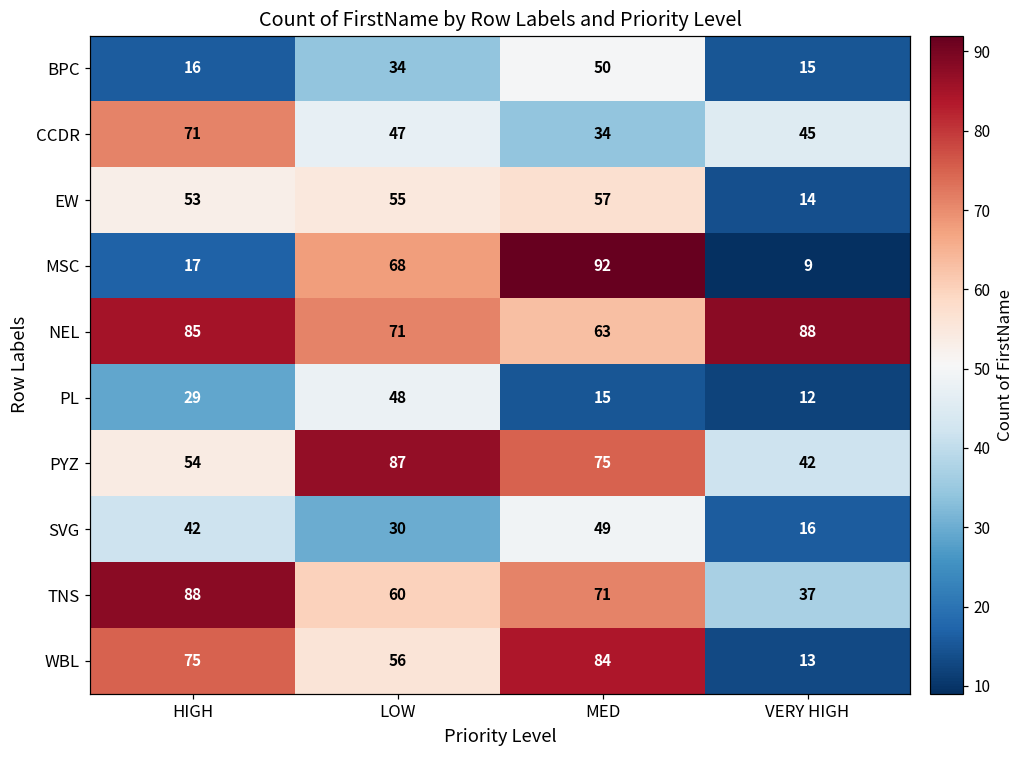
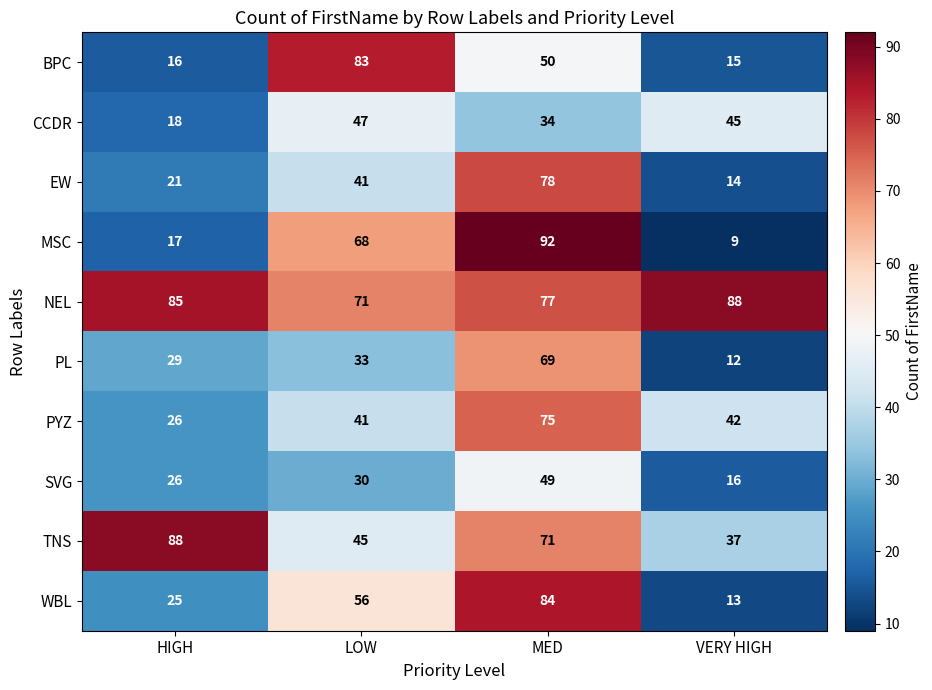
  {
    "BPC": {
      "HIGH": 16,
-     "LOW": 34,
+     "LOW": 83,
      "MED": 50,
      "VERY HIGH": 15
    },
    "CCDR": {
-     "HIGH": 71,
+     "HIGH": 18,
      "LOW": 47,
      "MED": 34,
      "VERY HIGH": 45
    },
    "EW": {
-     "HIGH": 53,
-     "LOW": 55,
-     "MED": 57,
+     "HIGH": 21,
+     "LOW": 41,
+     "MED": 78,
      "VERY HIGH": 14
    },
    "MSC": {
      "HIGH": 17,
      "LOW": 68,
      "MED": 92,
      "VERY HIGH": 9
    },
    "NEL": {
      "HIGH": 85,
      "LOW": 71,
-     "MED": 63,
+     "MED": 77,
      "VERY HIGH": 88
    },
    "PL": {
      "HIGH": 29,
-     "LOW": 48,
-     "MED": 15,
+     "LOW": 33,
+     "MED": 69,
      "VERY HIGH": 12
    },
    "PYZ": {
-     "HIGH": 54,
-     "LOW": 87,
+     "HIGH": 26,
+     "LOW": 41,
      "MED": 75,
      "VERY HIGH": 42
    },
    "SVG": {
-     "HIGH": 42,
+     "HIGH": 26,
      "LOW": 30,
      "MED": 49,
      "VERY HIGH": 16
    },
    "TNS": {
      "HIGH": 88,
-     "LOW": 60,
+     "LOW": 45,
      "MED": 71,
      "VERY HIGH": 37
    },
    "WBL": {
-     "HIGH": 75,
+     "HIGH": 25,
      "LOW": 56,
      "MED": 84,
      "VERY HIGH": 13
    }
  }
